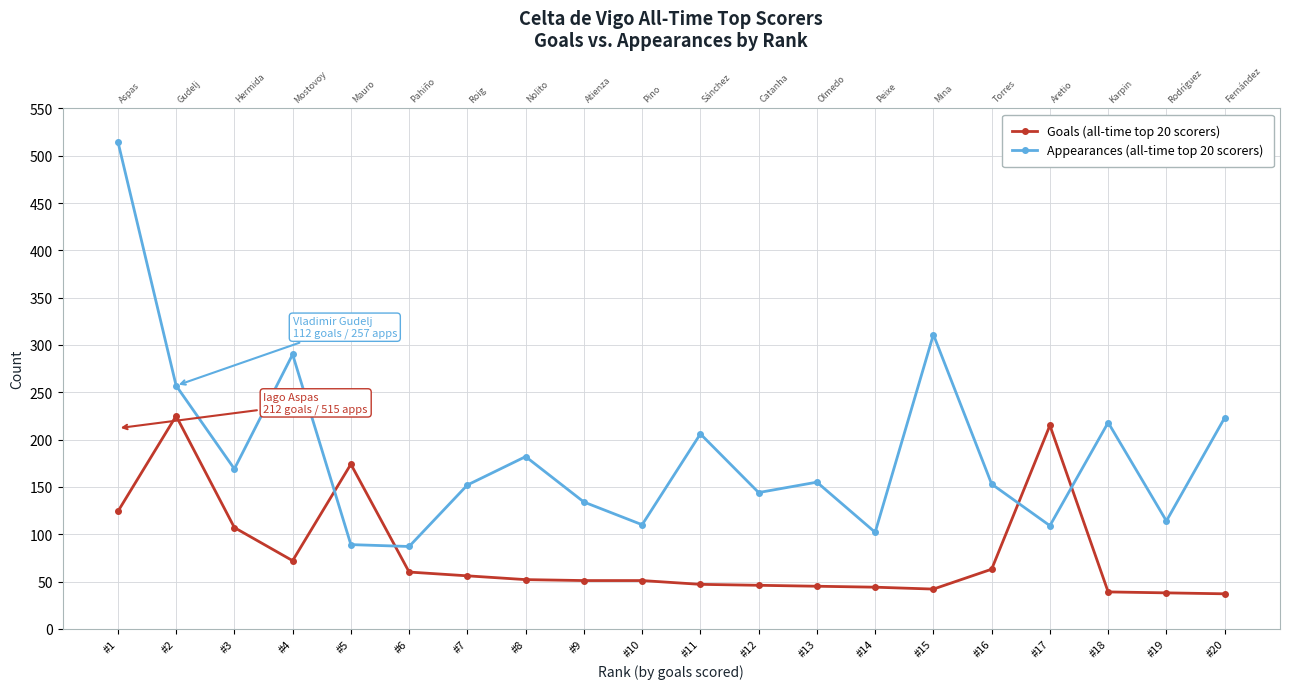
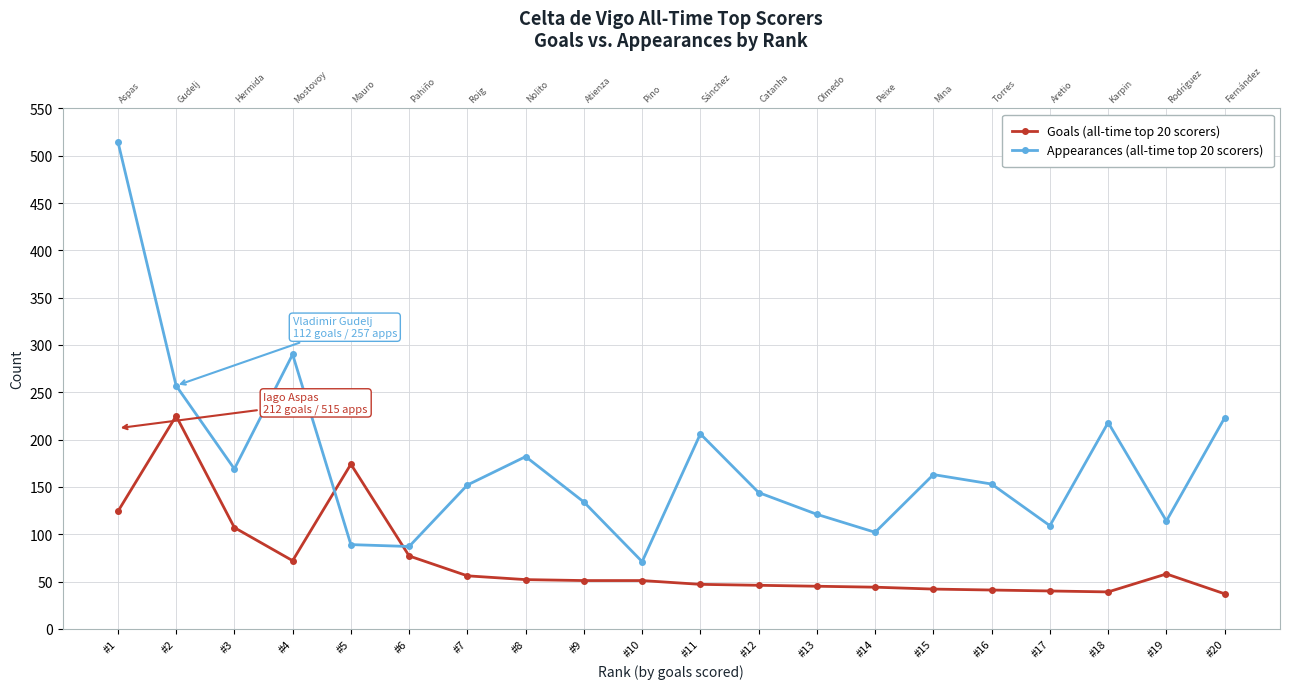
  {
    "Goals (all-time top 20 scorers)": {
      "#1": 120,
      "#3": 110,
      "#4": 70,
      "#5": 170,
-     "#6": 60,
+     "#6": 80,
      "#7": 60,
      "#8": 50,
      "#9": 50,
      "#10": 50,
      "#11": 50,
      "#12": 50,
      "#13": 50,
      "#14": 40,
      "#15": 40,
-     "#16": 60,
-     "#17": 220,
+     "#16": 40,
+     "#17": 40,
      "#18": 40,
-     "#19": 40,
+     "#19": 60,
      "#20": 40
    },
    "Appearances (all-time top 20 scorers)": {
      "#1": 520,
      "#2": 260,
      "#3": 170,
      "#5": 90,
      "#6": 90,
      "#7": 150,
      "#8": 180,
      "#9": 130,
-     "#10": 110,
+     "#10": 70,
      "#11": 210,
      "#12": 140,
-     "#13": 160,
+     "#13": 120,
      "#14": 100,
-     "#15": 310,
+     "#15": 160,
      "#16": 150,
      "#17": 110,
      "#18": 220,
      "#19": 110,
      "#20": 220
    }
  }
